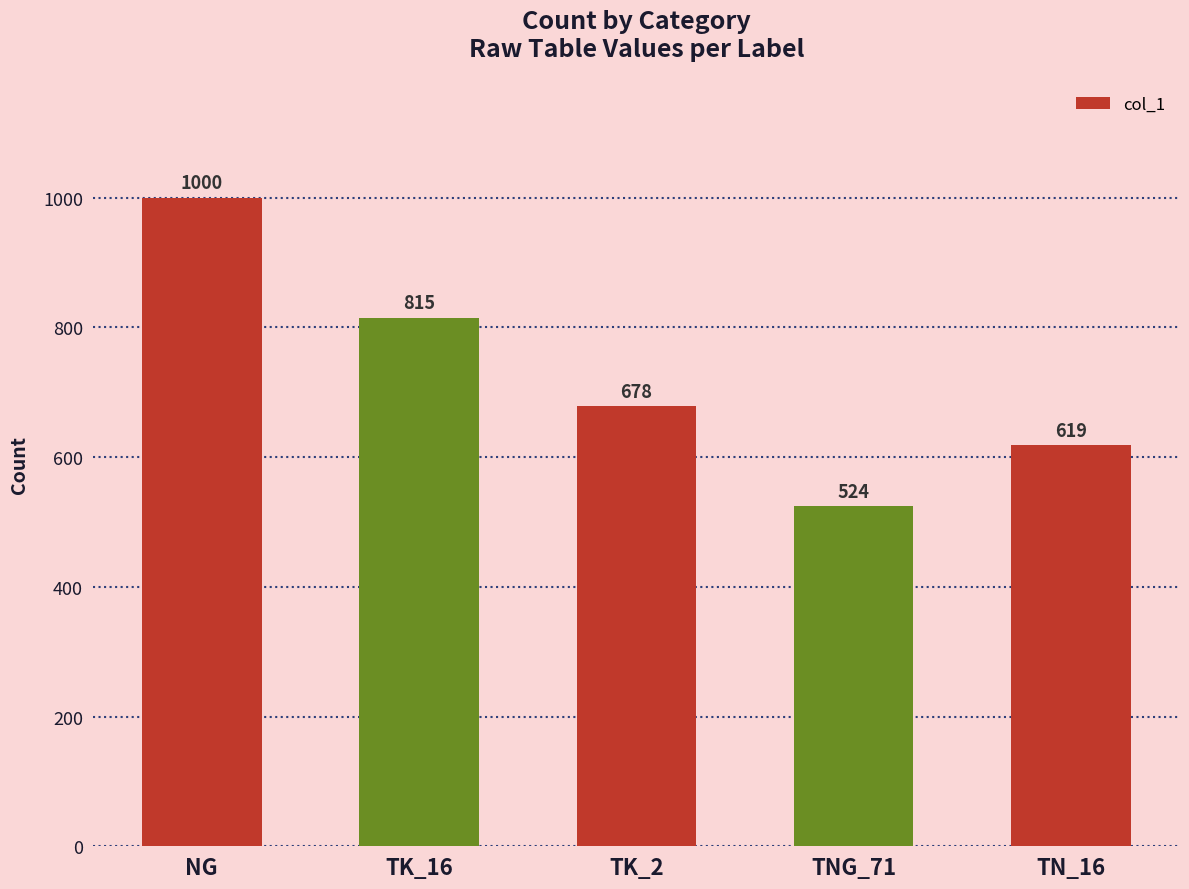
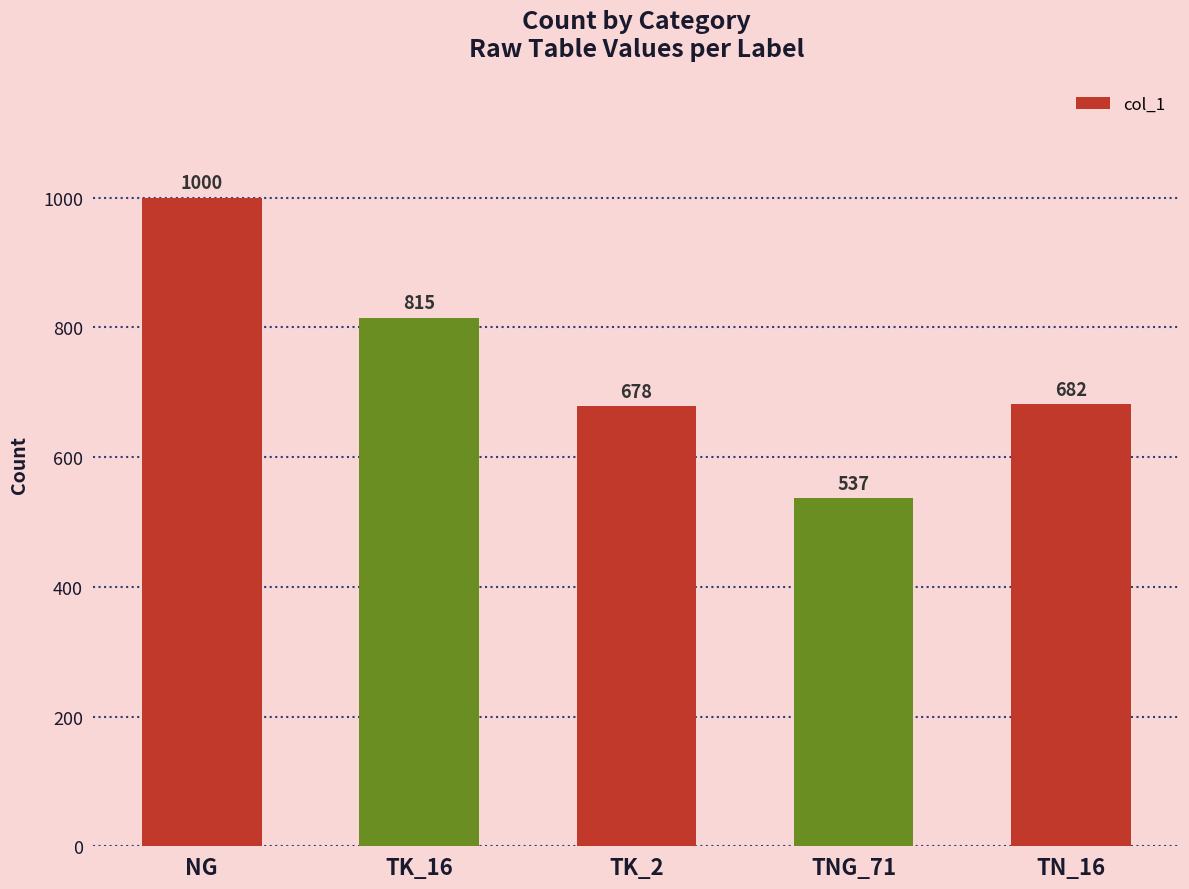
  {
    "NG": 1000,
    "TK_16": 815,
    "TK_2": 678,
-   "TNG_71": 524,
-   "TN_16": 619
+   "TNG_71": 537,
+   "TN_16": 682
  }
